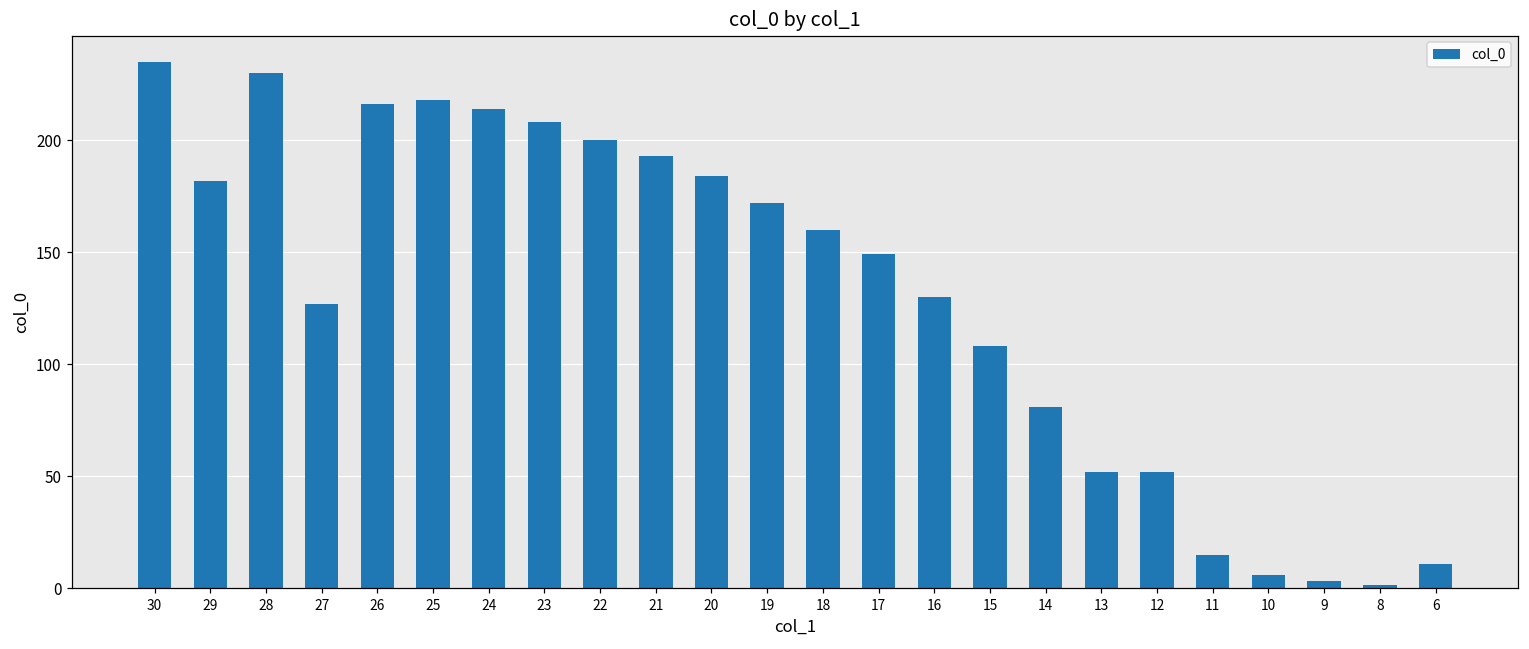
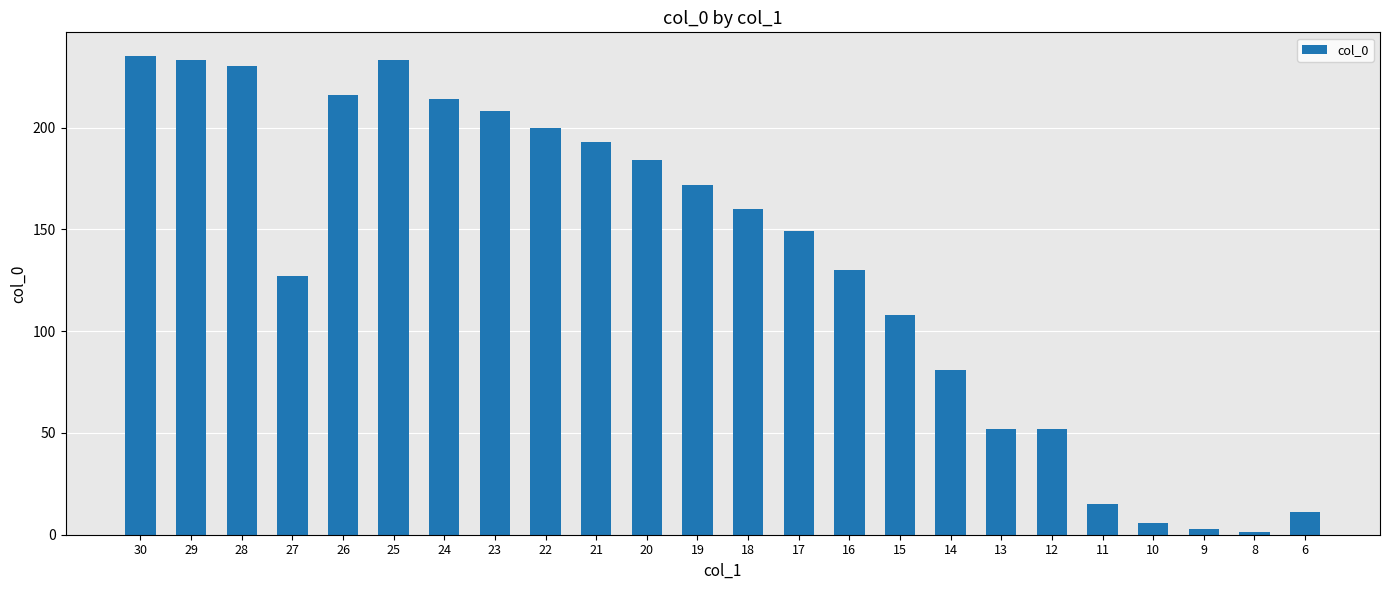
  {
    "30": 235,
-   "29": 182,
+   "29": 233,
    "28": 230,
    "27": 127,
    "26": 216,
-   "25": 218,
+   "25": 233,
    "24": 214,
    "23": 208,
    "22": 200,
    "21": 193,
    "20": 184,
    "19": 172,
    "18": 160,
    "17": 149,
    "16": 130,
    "15": 108,
    "14": 81,
    "13": 52,
    "12": 52,
    "11": 15,
    "10": 6,
    "9": 3,
    "8": 2,
    "6": 11
  }
